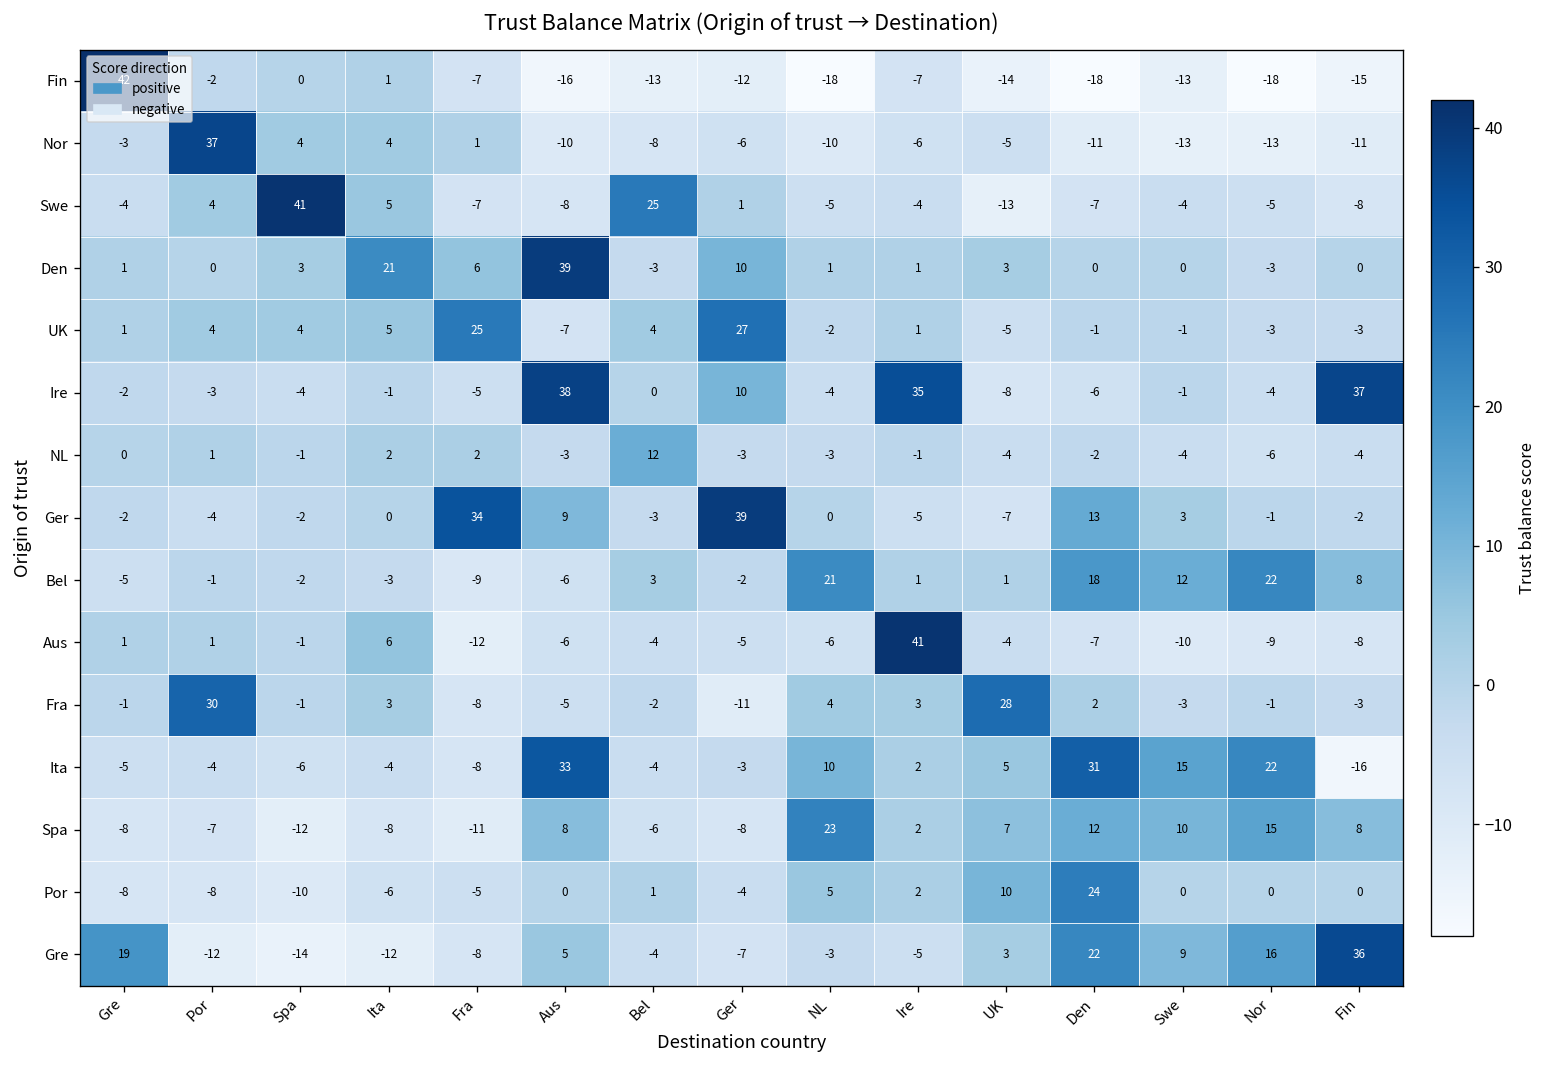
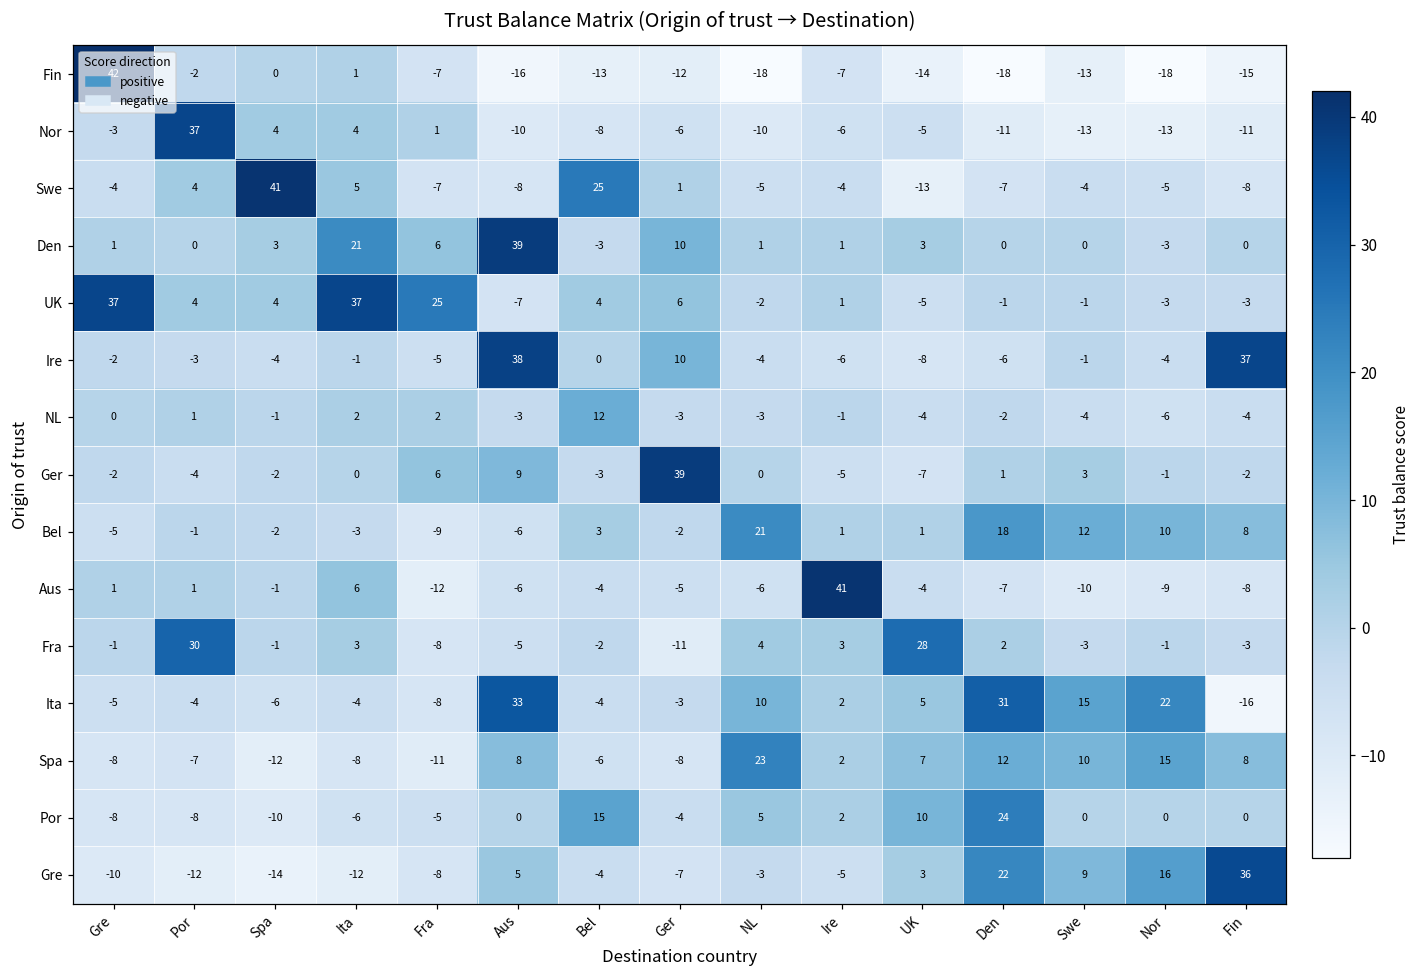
  {
    "UK": {
-     "Gre": 1,
+     "Gre": 37,
      "Por": 4,
      "Spa": 4,
-     "Ita": 5,
+     "Ita": 37,
      "Fra": 25,
      "Aus": -7,
      "Bel": 4,
-     "Ger": 27,
+     "Ger": 6,
      "NL": -2,
      "Ire": 1,
      "UK": -5,
      "Den": -1,
      "Swe": -1,
      "Nor": -3,
      "Fin": -3
    },
    "Ire": {
      "Gre": -2,
      "Por": -3,
      "Spa": -4,
      "Ita": -1,
      "Fra": -5,
      "Aus": 38,
      "Bel": 0,
      "Ger": 10,
      "NL": -4,
-     "Ire": 35,
+     "Ire": -6,
      "UK": -8,
      "Den": -6,
      "Swe": -1,
      "Nor": -4,
      "Fin": 37
    },
    "Ger": {
      "Gre": -2,
      "Por": -4,
      "Spa": -2,
      "Ita": 0,
-     "Fra": 34,
+     "Fra": 6,
      "Aus": 9,
      "Bel": -3,
      "Ger": 39,
      "NL": 0,
      "Ire": -5,
      "UK": -7,
-     "Den": 13,
+     "Den": 1,
      "Swe": 3,
      "Nor": -1,
      "Fin": -2
    },
    "Bel": {
      "Gre": -5,
      "Por": -1,
      "Spa": -2,
      "Ita": -3,
      "Fra": -9,
      "Aus": -6,
      "Bel": 3,
      "Ger": -2,
      "NL": 21,
      "Ire": 1,
      "UK": 1,
      "Den": 18,
      "Swe": 12,
-     "Nor": 22,
+     "Nor": 10,
      "Fin": 8
    },
    "Por": {
      "Gre": -8,
      "Por": -8,
      "Spa": -10,
      "Ita": -6,
      "Fra": -5,
      "Aus": 0,
-     "Bel": 1,
+     "Bel": 15,
      "Ger": -4,
      "NL": 5,
      "Ire": 2,
      "UK": 10,
      "Den": 24,
      "Swe": 0,
      "Nor": 0,
      "Fin": 0
    },
    "Gre": {
-     "Gre": 19,
+     "Gre": -10,
      "Por": -12,
      "Spa": -14,
      "Ita": -12,
      "Fra": -8,
      "Aus": 5,
      "Bel": -4,
      "Ger": -7,
      "NL": -3,
      "Ire": -5,
      "UK": 3,
      "Den": 22,
      "Swe": 9,
      "Nor": 16,
      "Fin": 36
    }
  }
